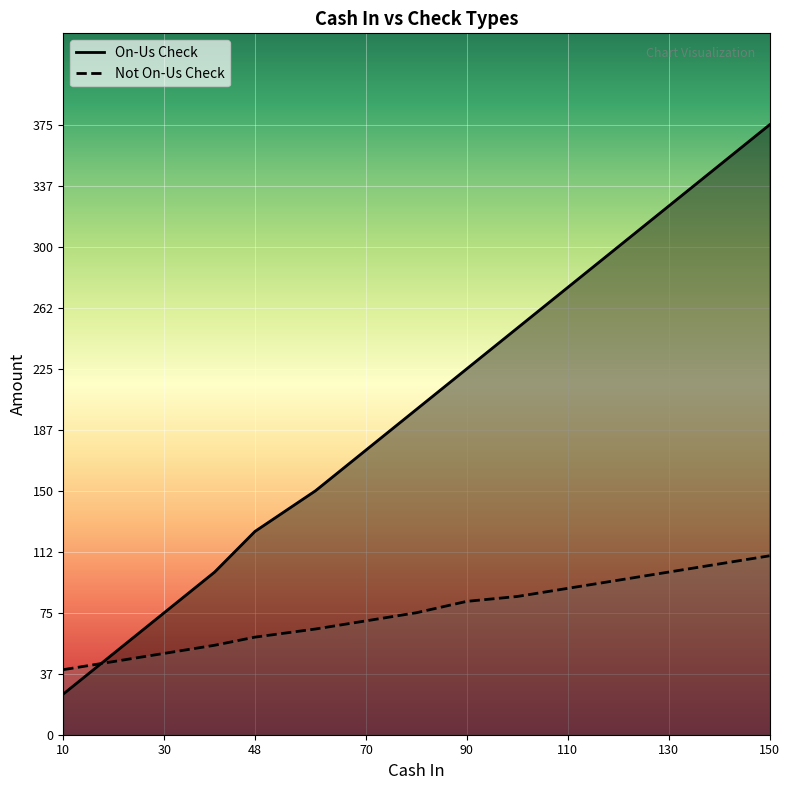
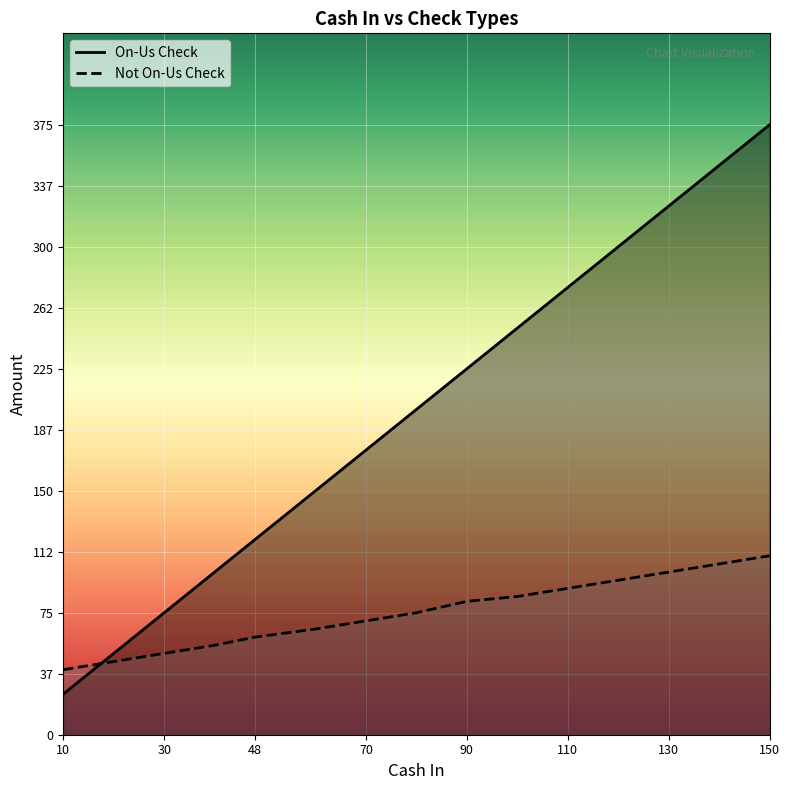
  {
    "On-Us Check": {
      "10": 25,
      "30": 75,
-     "48": 125,
+     "48": 120,
      "70": 175,
      "90": 225,
      "110": 275,
      "130": 325,
      "150": 375
    }
  }
